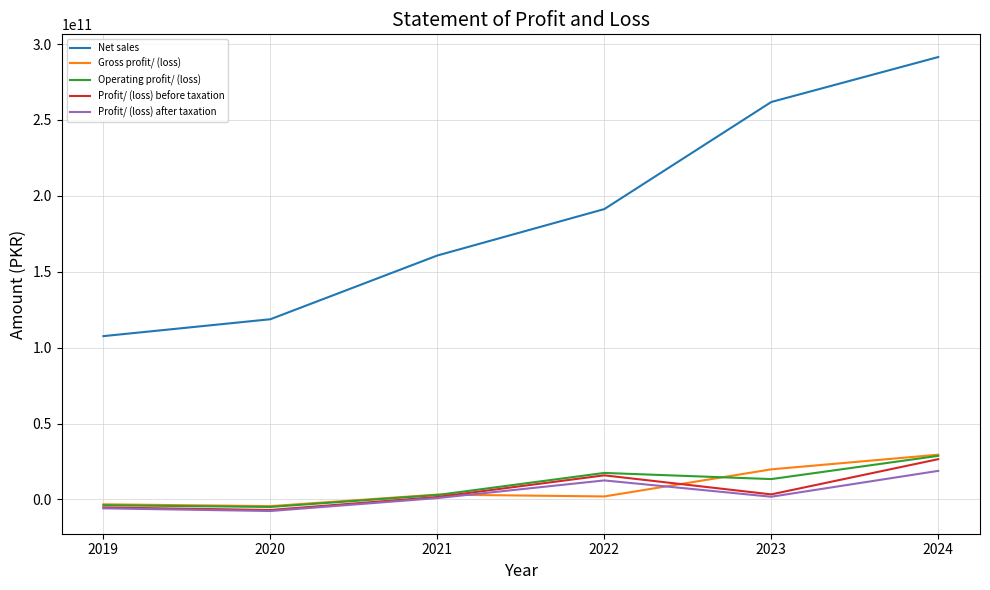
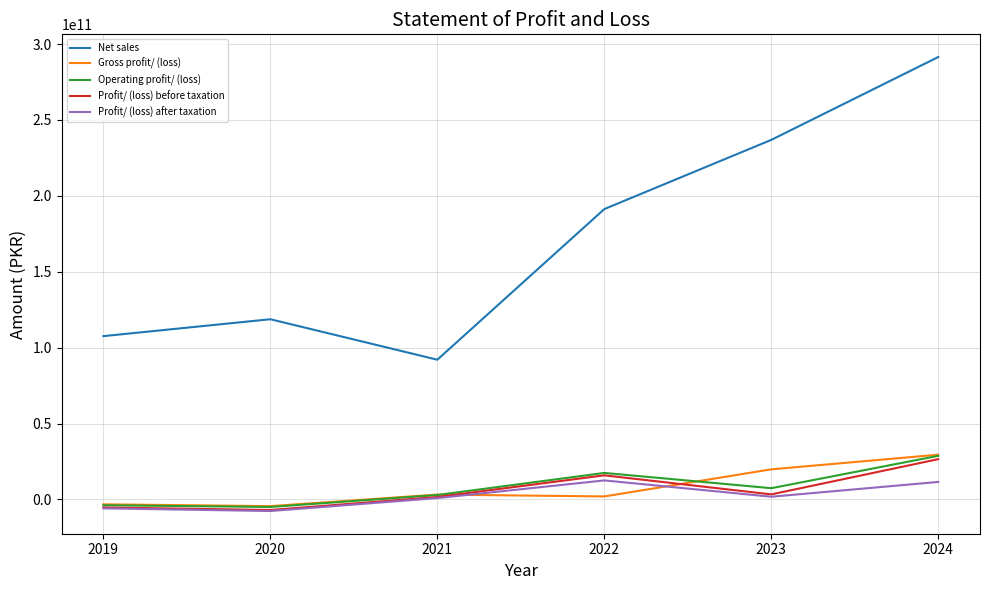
  {
    "Net sales": {
      "2019": 108000000000,
      "2020": 119000000000,
-     "2021": 161000000000,
+     "2021": 92000000000,
      "2022": 191000000000,
-     "2023": 262000000000,
+     "2023": 237000000000,
      "2024": 291000000000
    },
    "Gross profit/ (loss)": {
      "2022": 2000000000,
      "2023": 20000000000
    },
    "Operating profit/ (loss)": {
-     "2023": 13000000000
+     "2023": 7000000000
    },
    "Profit/ (loss) before taxation": {
      "2024": 27000000000
    },
    "Profit/ (loss) after taxation": {
      "2022": 13000000000,
-     "2024": 19000000000
+     "2024": 12000000000
    }
  }
